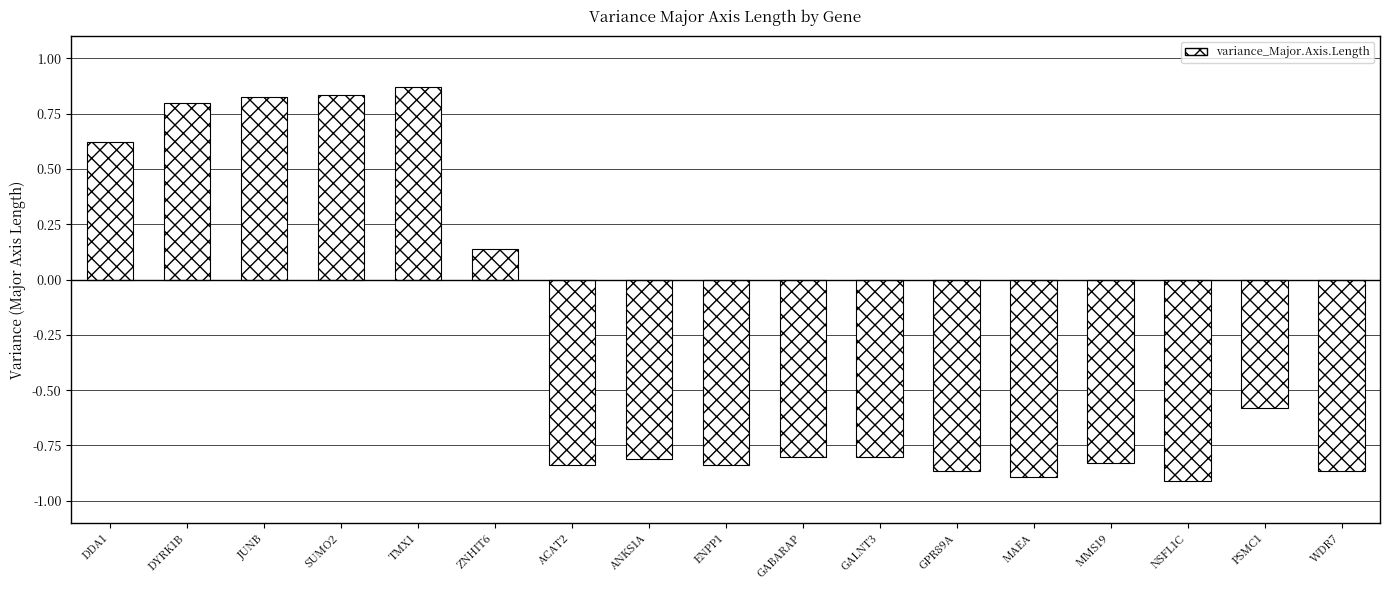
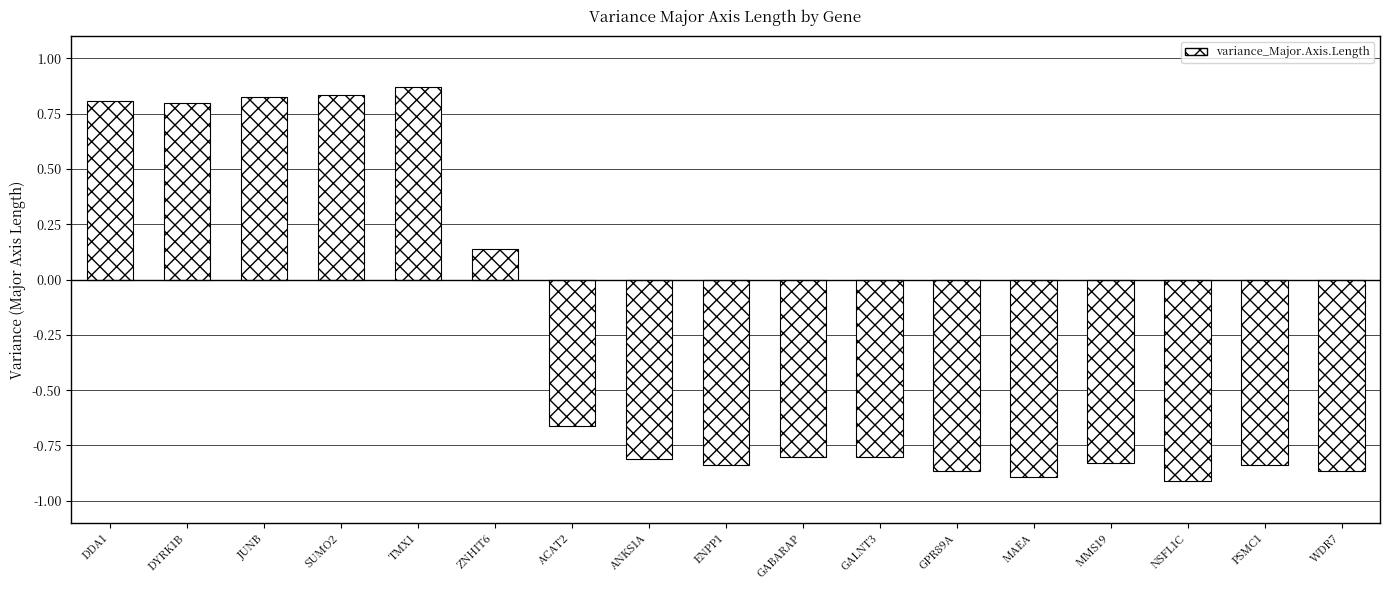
  {
-   "DDA1": 0.62,
+   "DDA1": 0.81,
    "DYRK1B": 0.80,
    "JUNB": 0.83,
    "SUMO2": 0.84,
    "TMX1": 0.87,
    "ZNHIT6": 0.14,
-   "ACAT2": -0.84,
+   "ACAT2": -0.66,
    "ANKS1A": -0.81,
    "ENPP1": -0.84,
    "GABARAP": -0.80,
    "GALNT3": -0.80,
    "GPR89A": -0.86,
    "MAEA": -0.89,
    "MMS19": -0.83,
    "NSFL1C": -0.91,
-   "PSMC1": -0.58,
+   "PSMC1": -0.84,
    "WDR7": -0.86
  }
